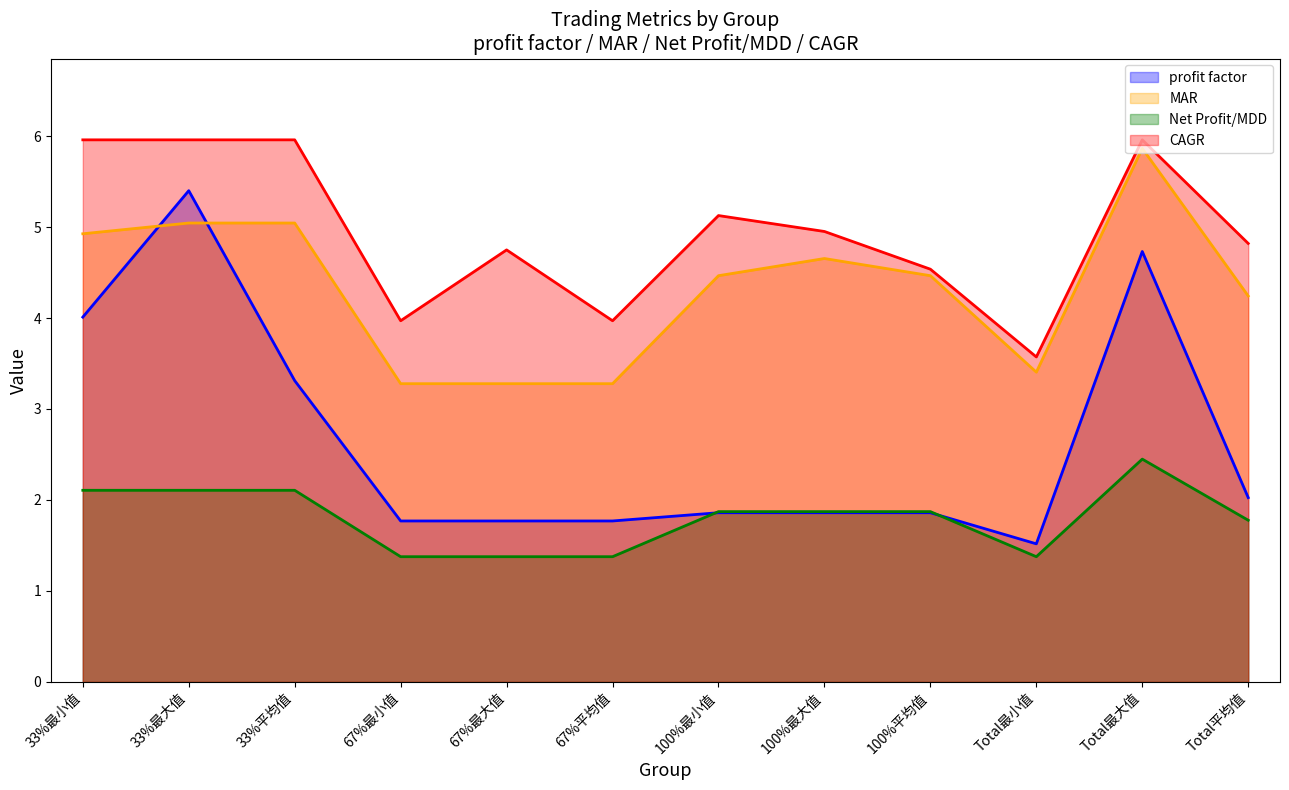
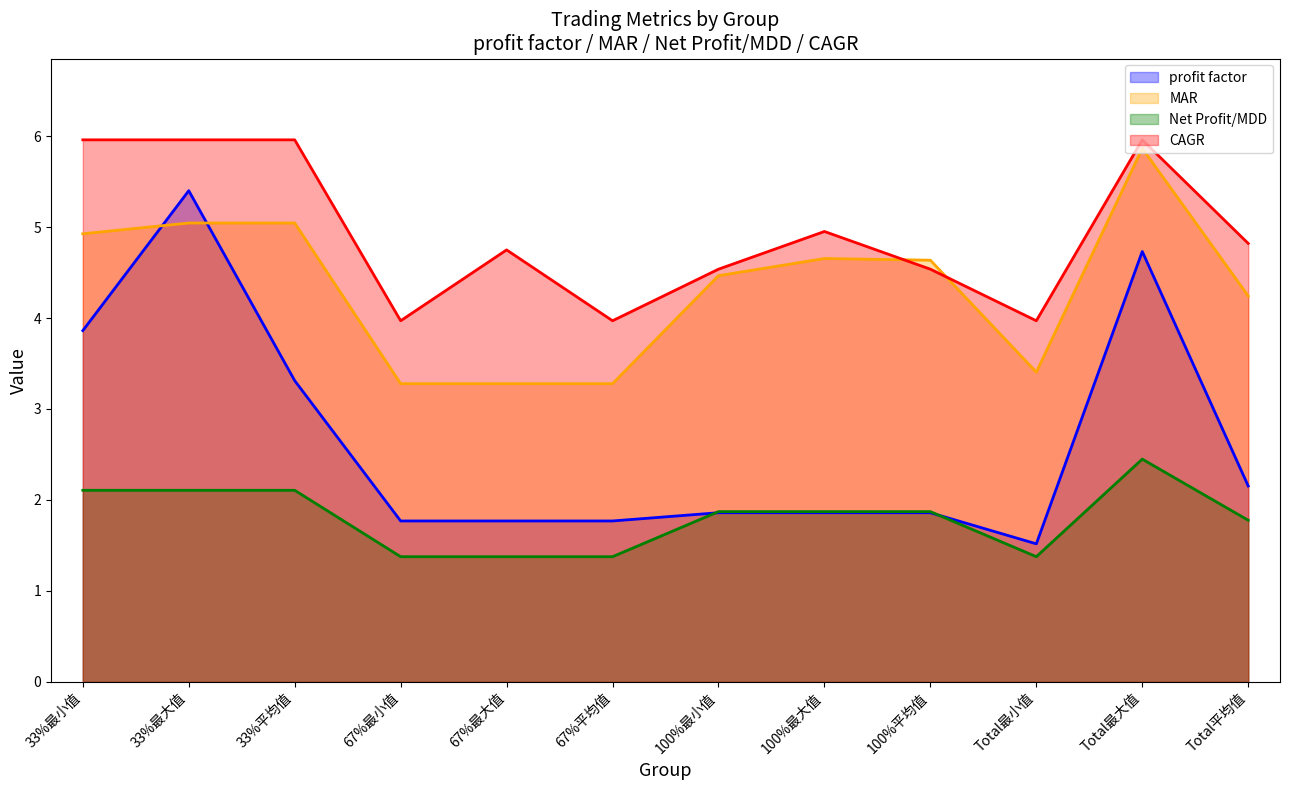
  {
    "profit factor": {
-     "33%最小值": 4.0,
+     "33%最小值": 3.9,
      "33%最大值": 5.4,
      "33%平均值": 3.3,
      "67%最小值": 1.8,
      "67%最大值": 1.8,
      "67%平均值": 1.8,
      "Total最小值": 1.5,
      "Total最大值": 4.7,
-     "Total平均值": 2.0
+     "Total平均值": 2.2
    },
    "MAR": {
      "33%最小值": 4.9,
      "33%最大值": 5.0,
      "33%平均值": 5.0,
      "67%最小值": 3.3,
      "67%最大值": 3.3,
      "67%平均值": 3.3,
      "100%最小值": 4.5,
      "100%最大值": 4.7,
-     "100%平均值": 4.5,
+     "100%平均值": 4.6,
      "Total最小值": 3.4,
      "Total平均值": 4.2
    },
    "Net Profit/MDD": {
      "33%最小值": 2.1,
      "33%最大值": 2.1,
      "33%平均值": 2.1,
      "67%最小值": 1.4,
      "67%最大值": 1.4,
      "67%平均值": 1.4,
      "Total最小值": 1.4,
      "Total最大值": 2.4,
      "Total平均值": 1.8
    },
    "CAGR": {
      "33%最小值": 6.0,
      "33%最大值": 6.0,
      "33%平均值": 6.0,
      "67%最小值": 4.0,
      "67%最大值": 4.7,
      "67%平均值": 4.0,
-     "100%最小值": 5.1,
+     "100%最小值": 4.5,
      "100%最大值": 5.0,
      "100%平均值": 4.5,
-     "Total最小值": 3.6,
+     "Total最小值": 4.0,
      "Total平均值": 4.8
    }
  }
